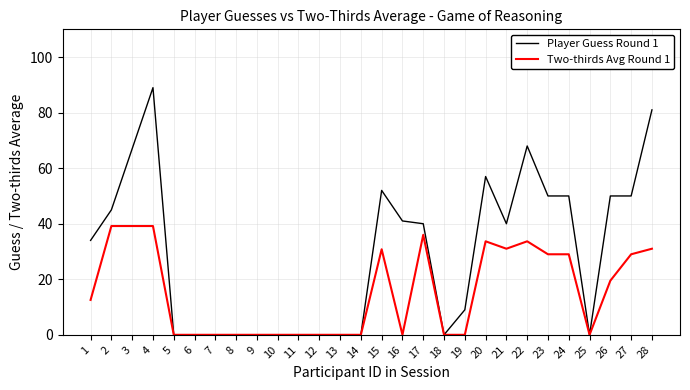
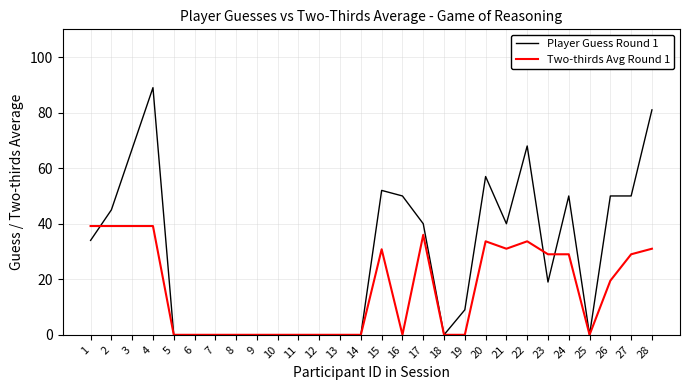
  {
    "Player Guess Round 1": {
      "1": 34,
      "2": 45,
      "3": 67,
      "4": 89,
      "15": 52,
-     "16": 41,
+     "16": 50,
      "17": 40,
      "19": 9,
      "20": 57,
      "21": 40,
      "22": 68,
-     "23": 50,
+     "23": 19,
      "24": 50,
      "26": 50,
      "27": 50,
      "28": 81
    },
    "Two-thirds Avg Round 1": {
-     "1": 13,
+     "1": 39,
      "2": 39,
      "3": 39,
      "4": 39,
      "15": 31,
      "16": 0,
      "17": 36,
      "19": 0,
      "20": 34,
      "21": 31,
      "22": 34,
      "23": 29,
      "24": 29,
      "26": 20,
      "27": 29,
      "28": 31
    }
  }
